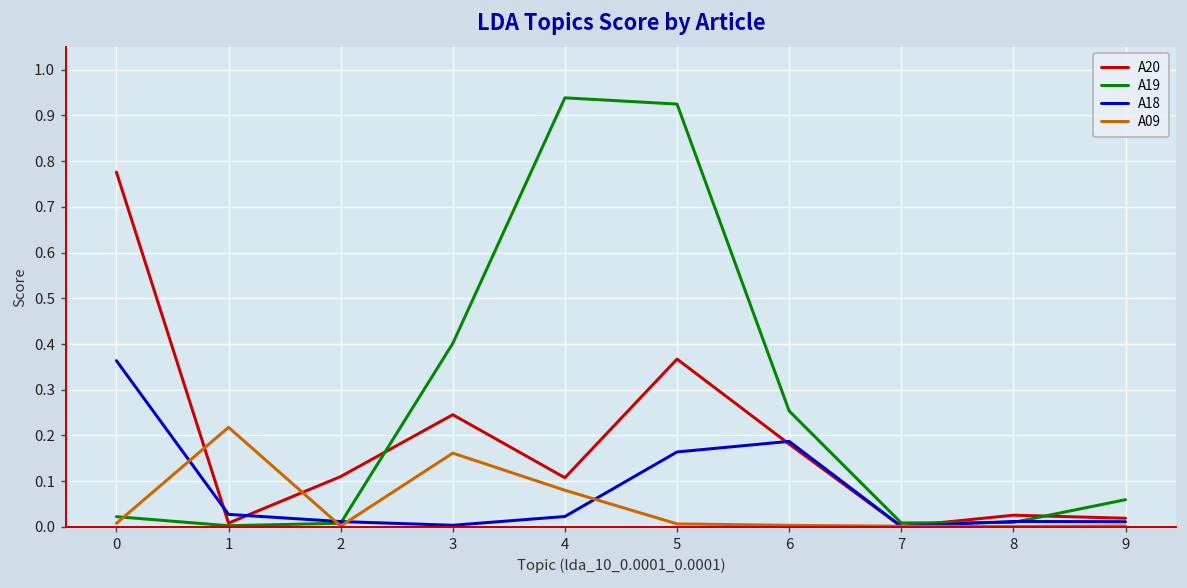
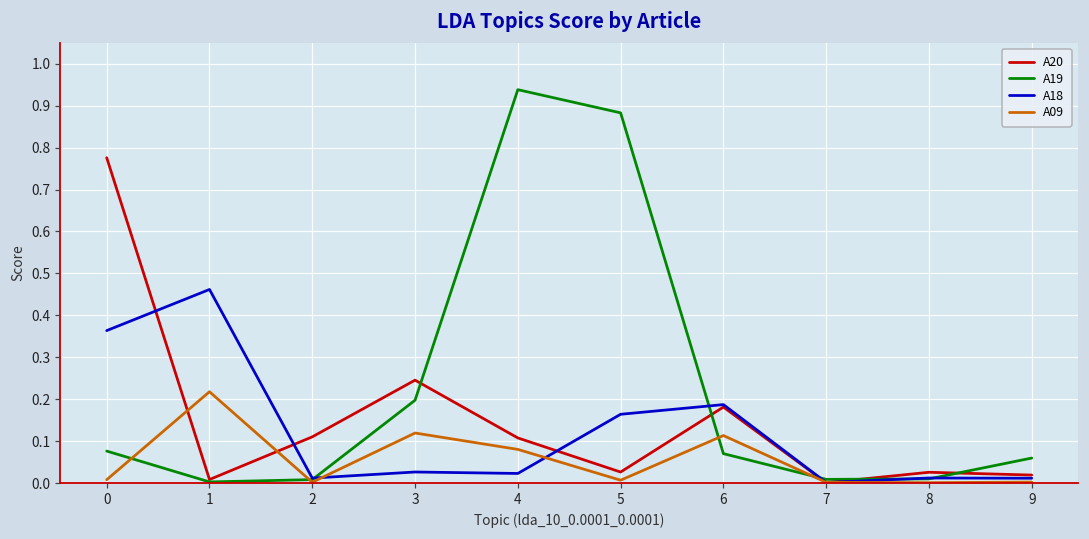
  {
    "A20": {
      "0": 0.78,
      "2": 0.11,
      "3": 0.25,
      "4": 0.11,
-     "5": 0.37,
+     "5": 0.03,
      "8": 0.03,
      "9": 0.02
    },
    "A19": {
-     "0": 0.02,
-     "3": 0.40,
+     "0": 0.08,
+     "3": 0.20,
      "4": 0.94,
-     "5": 0.92,
-     "6": 0.25,
+     "5": 0.88,
+     "6": 0.07,
      "7": 0.01,
      "9": 0.06
    },
    "A18": {
      "0": 0.36,
-     "1": 0.03,
-     "3": 0.00,
+     "1": 0.46,
+     "3": 0.03,
      "4": 0.02,
      "5": 0.16,
      "9": 0.01
    },
    "A09": {
      "0": 0.01,
      "1": 0.22,
-     "3": 0.16,
+     "3": 0.12,
      "4": 0.08,
      "5": 0.01,
-     "6": 0.00,
+     "6": 0.11,
      "8": 0.00,
      "9": 0.00
    }
  }
